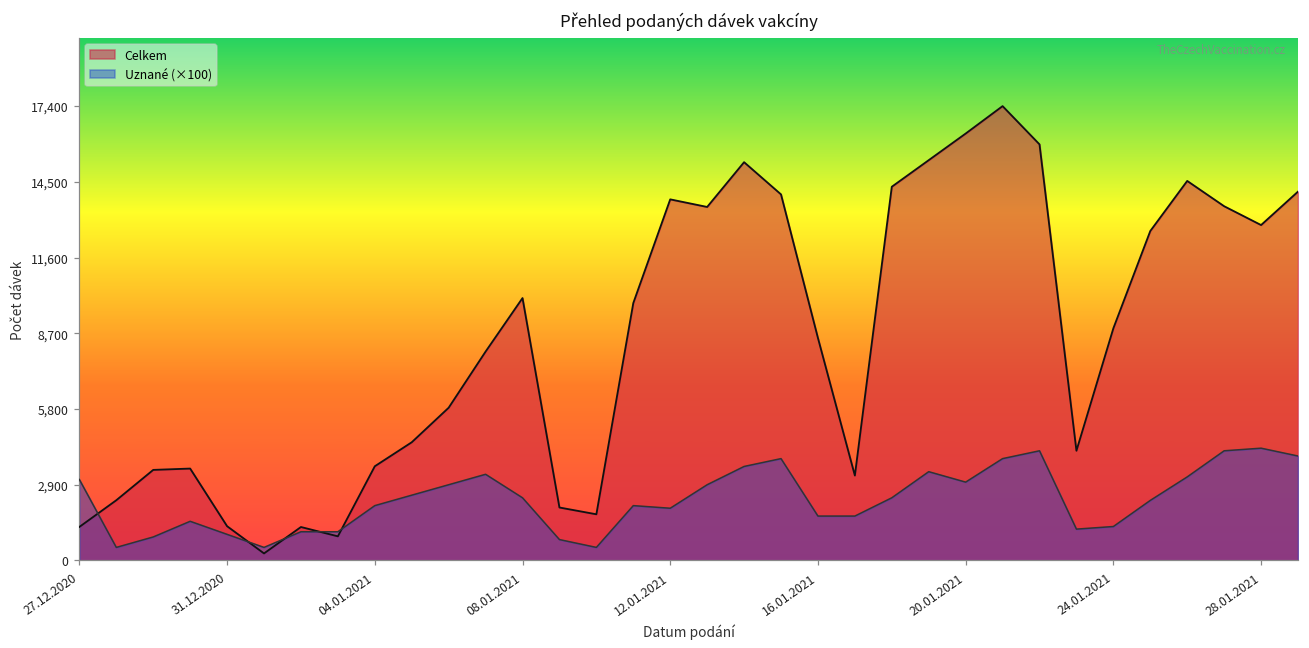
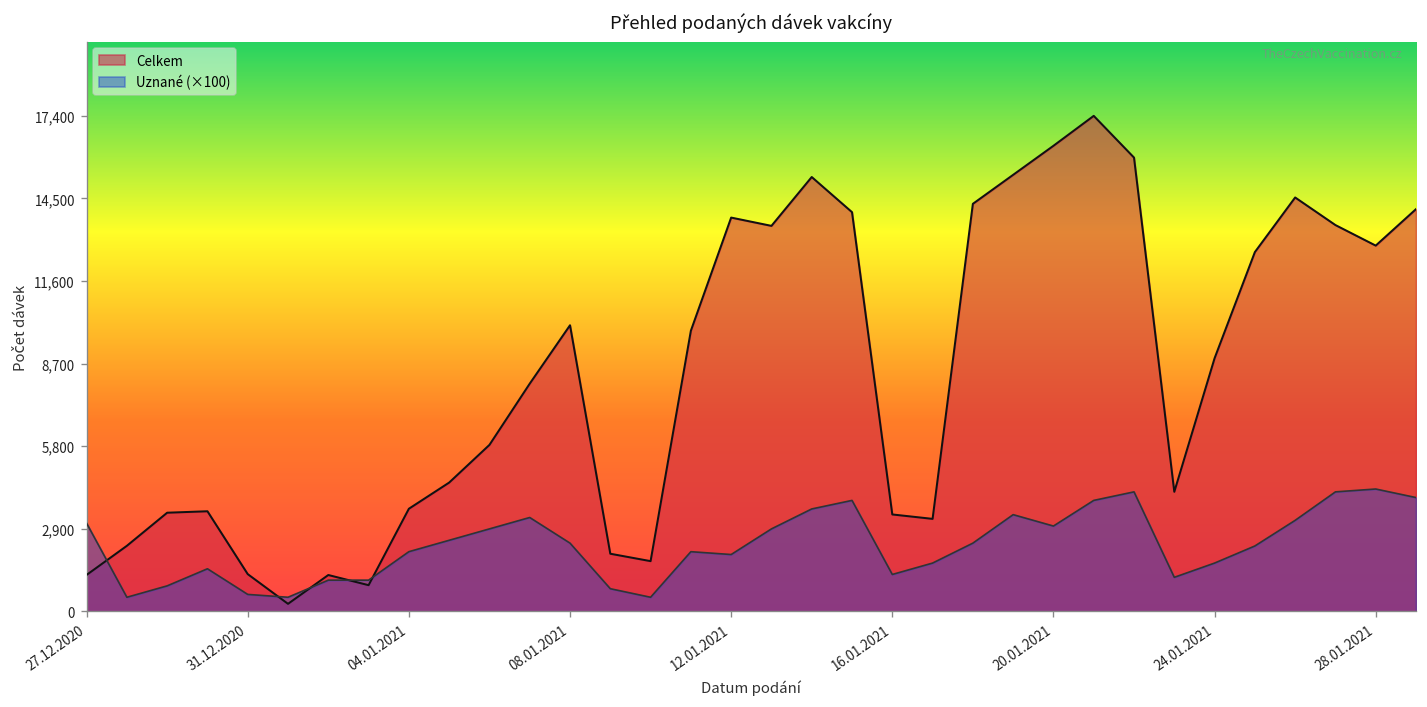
  {
    "Celkem": {
      "27.12.2020": "1,300",
      "31.12.2020": "1,300",
      "04.01.2021": "3,600",
      "08.01.2021": "10,000",
      "12.01.2021": "13,800",
-     "16.01.2021": "8,500",
+     "16.01.2021": "3,400",
      "20.01.2021": "16,300",
      "24.01.2021": "8,900",
      "28.01.2021": "12,800"
    },
    "Uznané (×100)": {
      "27.12.2020": "3,100",
-     "31.12.2020": "1,000",
+     "31.12.2020": "600",
      "04.01.2021": "2,100",
      "08.01.2021": "2,400",
      "12.01.2021": "2,000",
-     "16.01.2021": "1,700",
+     "16.01.2021": "1,300",
      "20.01.2021": "3,000",
-     "24.01.2021": "1,300",
+     "24.01.2021": "1,700",
      "28.01.2021": "4,300"
    }
  }
